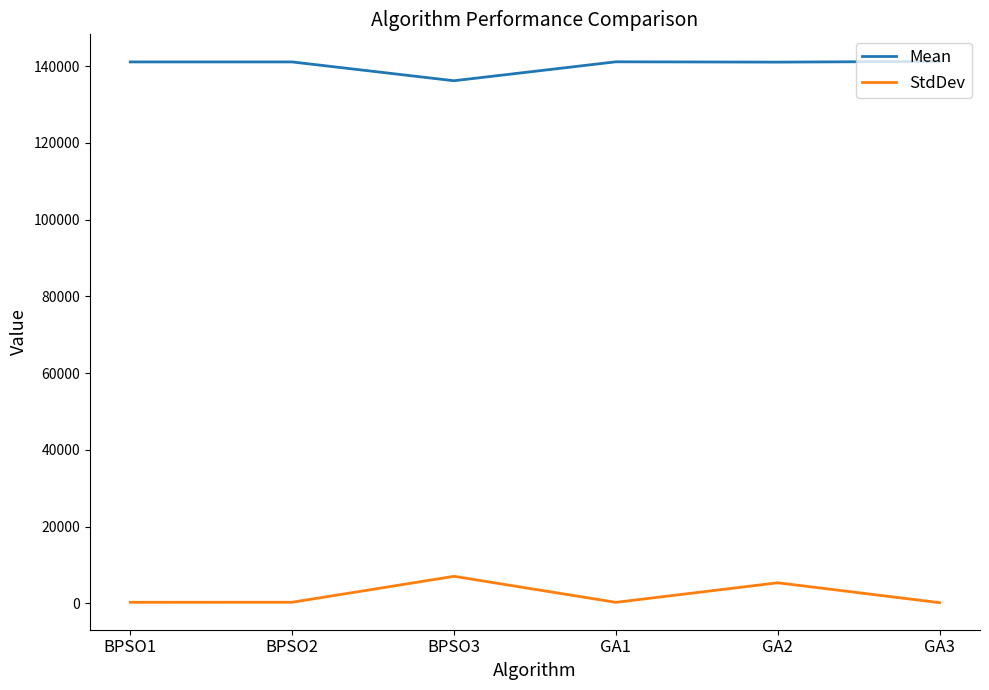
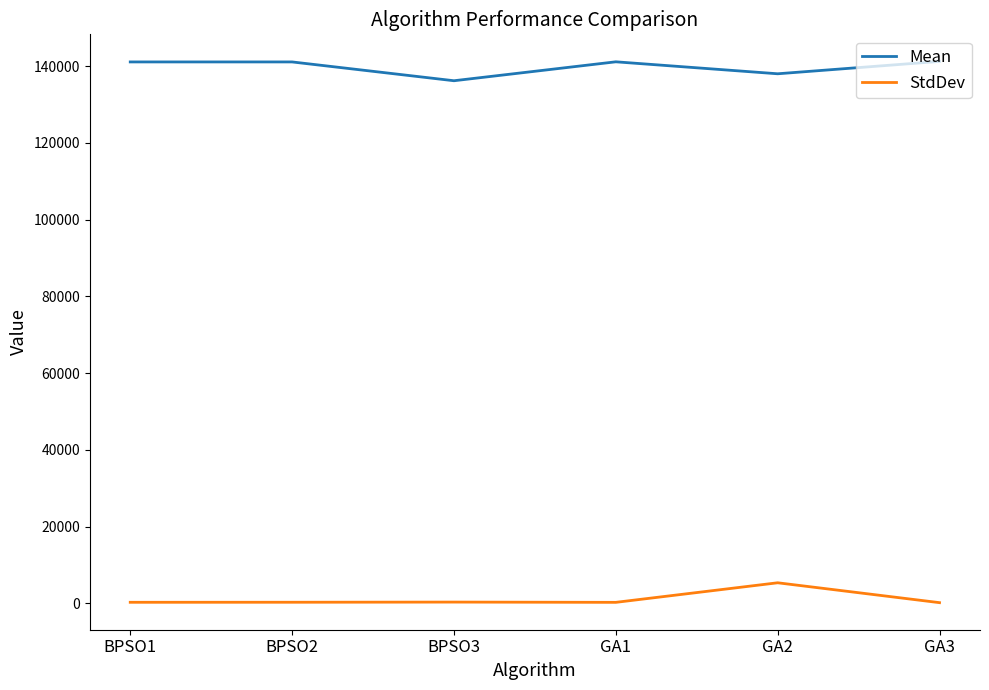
  {
    "Mean": {
      "BPSO1": 141000,
      "BPSO2": 141000,
      "BPSO3": 136000,
      "GA1": 141000,
-     "GA2": 141000
+     "GA2": 138000
    },
    "StdDev": {
      "BPSO1": 0,
      "BPSO2": 0,
-     "BPSO3": 7000,
+     "BPSO3": 0,
      "GA1": 0,
      "GA2": 5000,
      "GA3": 0
    }
  }
